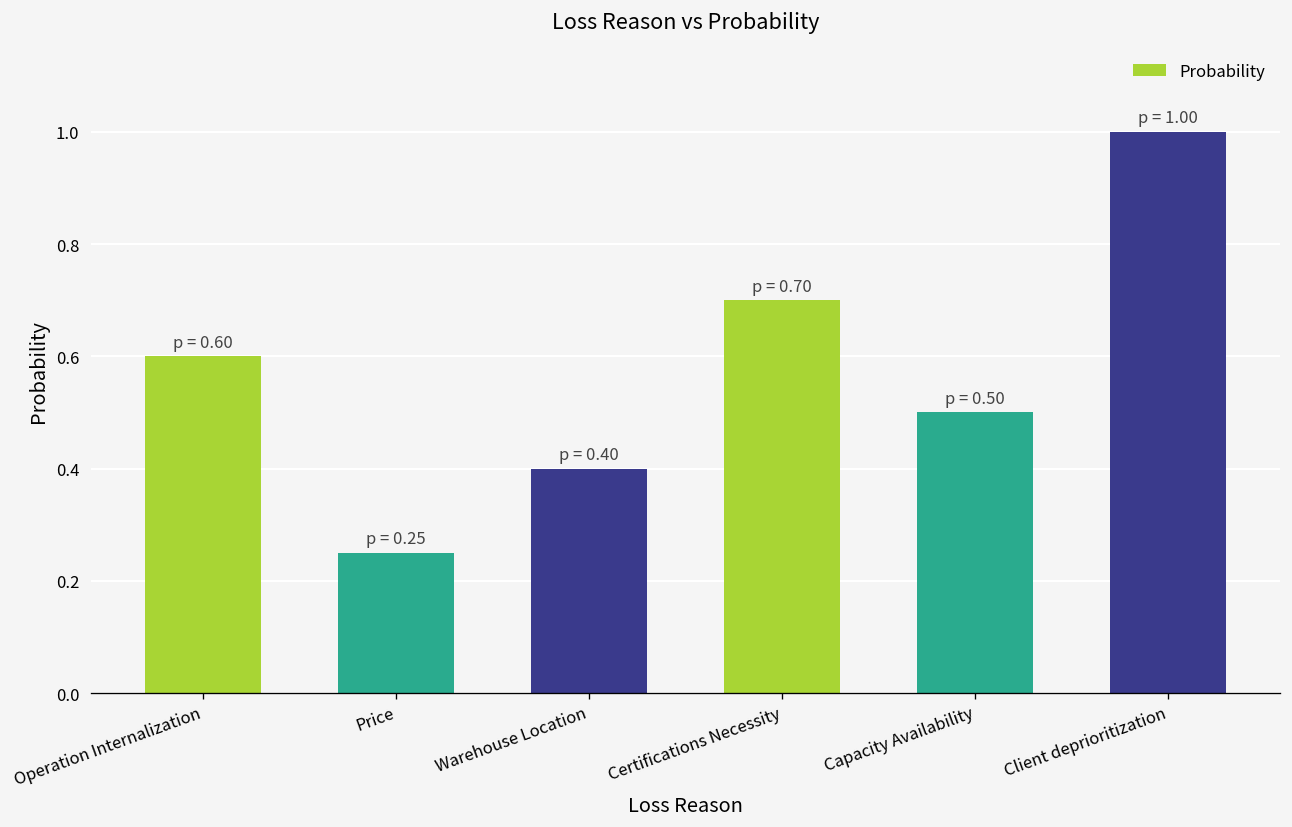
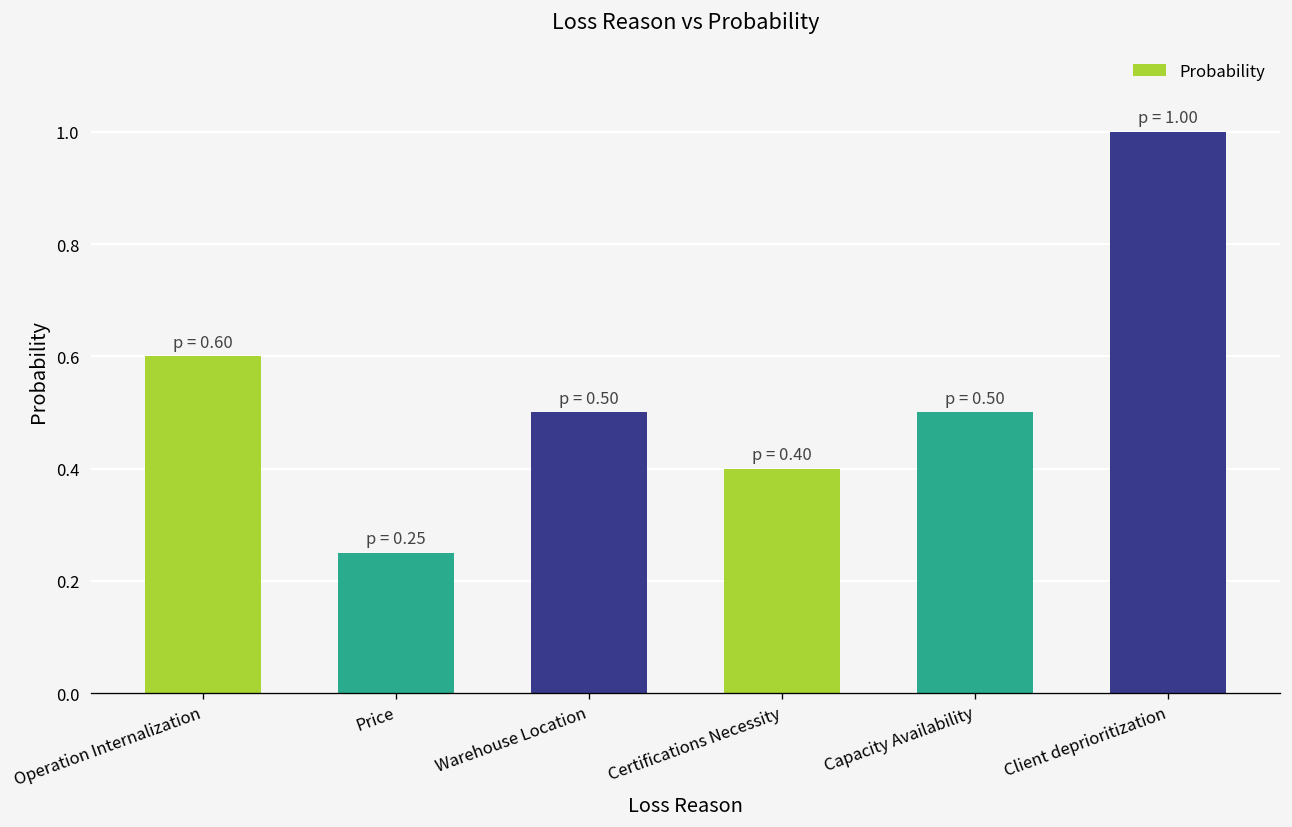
  {
    "Operation Internalization": 0.60,
    "Price": 0.25,
-   "Warehouse Location": 0.40,
-   "Certifications Necessity": 0.70,
+   "Warehouse Location": 0.50,
+   "Certifications Necessity": 0.40,
    "Capacity Availability": 0.50,
    "Client deprioritization": 1.00
  }
